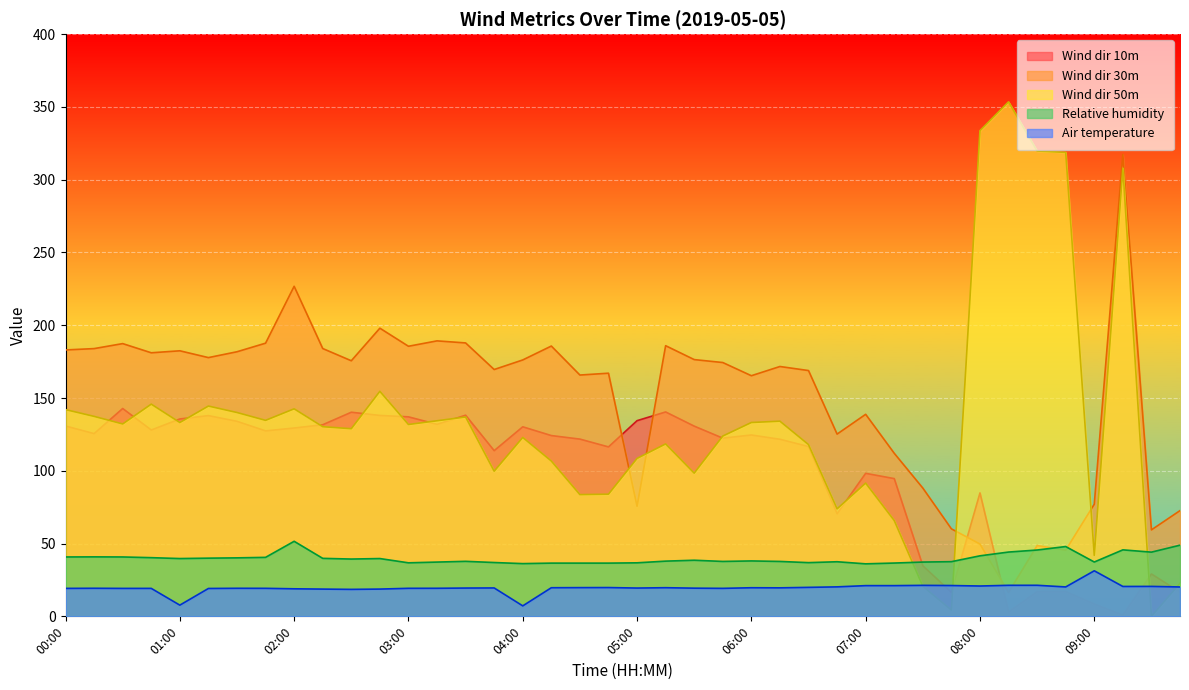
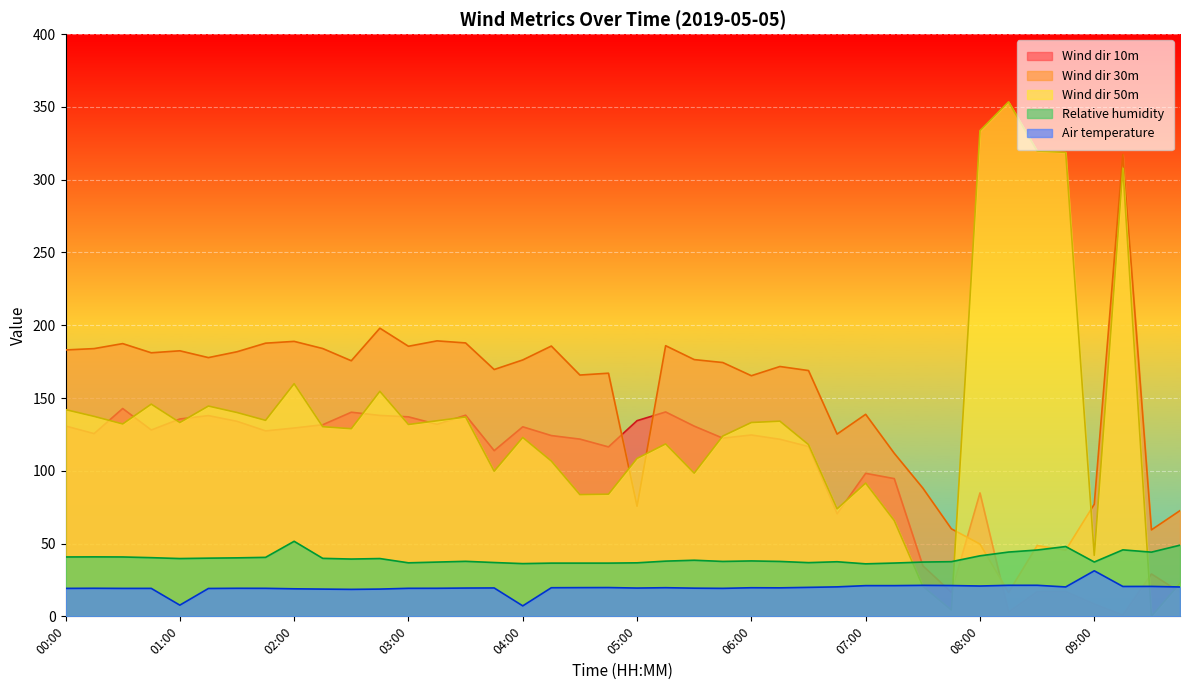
  {
    "Wind dir 10m": {
      "00:00": 131,
      "01:00": 136,
      "02:00": 129,
      "03:00": 137,
      "04:00": 130,
      "05:00": 134,
      "06:00": 125,
      "07:00": 98,
      "08:00": 85,
      "09:00": 8
    },
    "Wind dir 30m": {
      "00:00": 183,
      "01:00": 182,
-     "02:00": 227,
+     "02:00": 189,
      "03:00": 186,
      "04:00": 176,
      "05:00": 76,
      "06:00": 165,
      "07:00": 139,
      "08:00": 50,
      "09:00": 77
    },
    "Wind dir 50m": {
      "00:00": 142,
      "01:00": 133,
-     "02:00": 143,
+     "02:00": 160,
      "03:00": 132,
      "04:00": 123,
      "05:00": 109,
      "06:00": 133,
      "07:00": 92,
      "08:00": 334,
      "09:00": 42
    },
    "Relative humidity": {
      "00:00": 41,
      "01:00": 40,
      "02:00": 52,
      "03:00": 37,
      "04:00": 36,
      "05:00": 37,
      "06:00": 38,
      "07:00": 36,
      "08:00": 42,
      "09:00": 37
    },
    "Air temperature": {
      "00:00": 19,
      "01:00": 8,
      "02:00": 19,
      "03:00": 19,
      "04:00": 7,
      "05:00": 19,
      "06:00": 20,
      "07:00": 21,
      "08:00": 21,
      "09:00": 31
    }
  }
